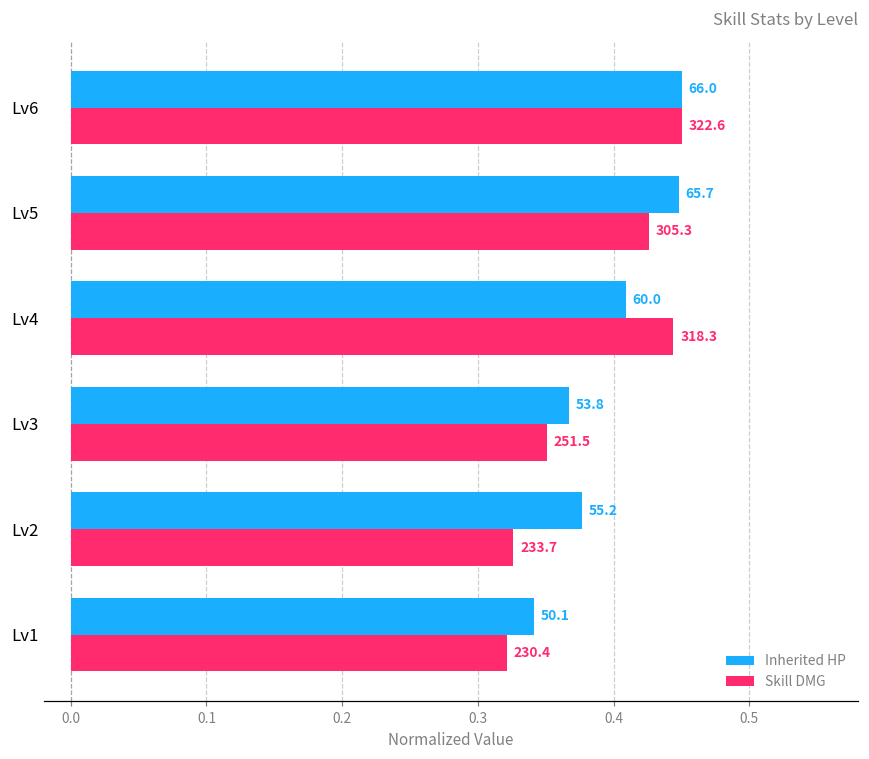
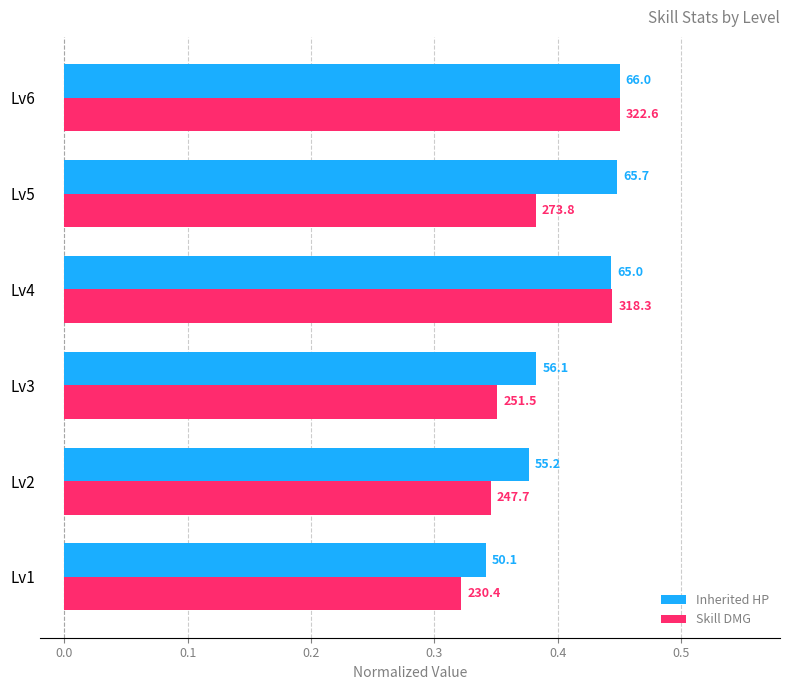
  {
    "Inherited HP": {
-     "Lv4": 60.0,
-     "Lv3": 53.8
+     "Lv4": 65.0,
+     "Lv3": 56.1
    },
    "Skill DMG": {
-     "Lv5": 305.3,
-     "Lv2": 233.7
+     "Lv5": 273.8,
+     "Lv2": 247.7
    }
  }
